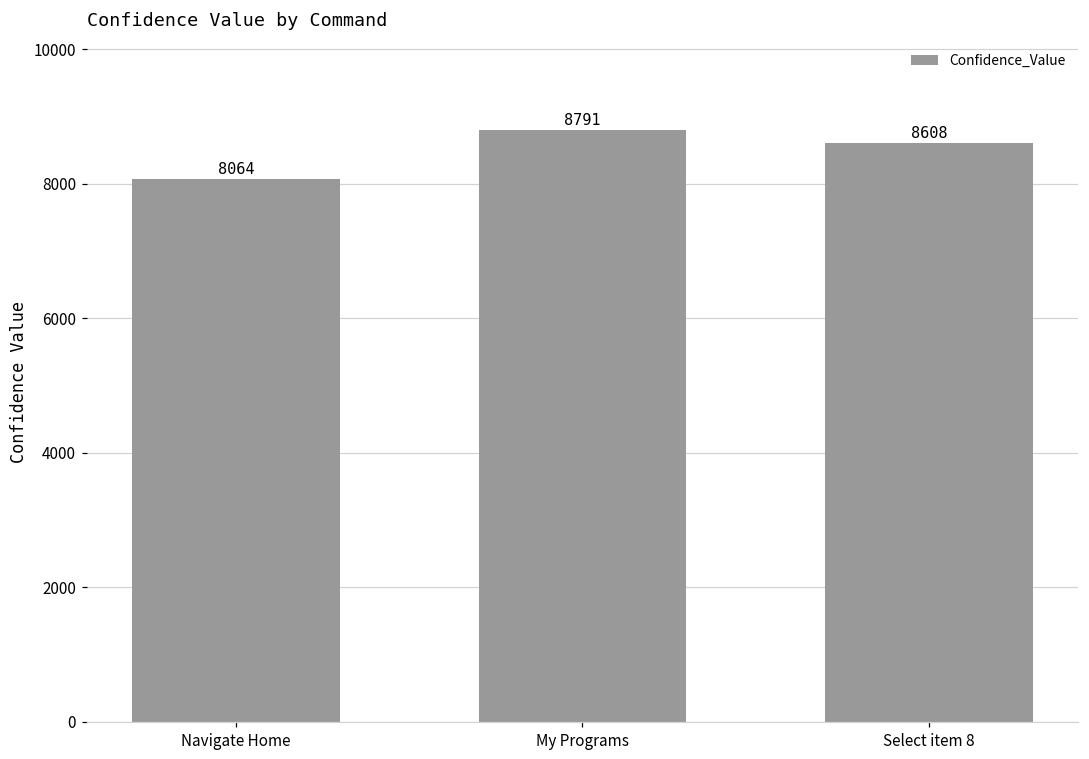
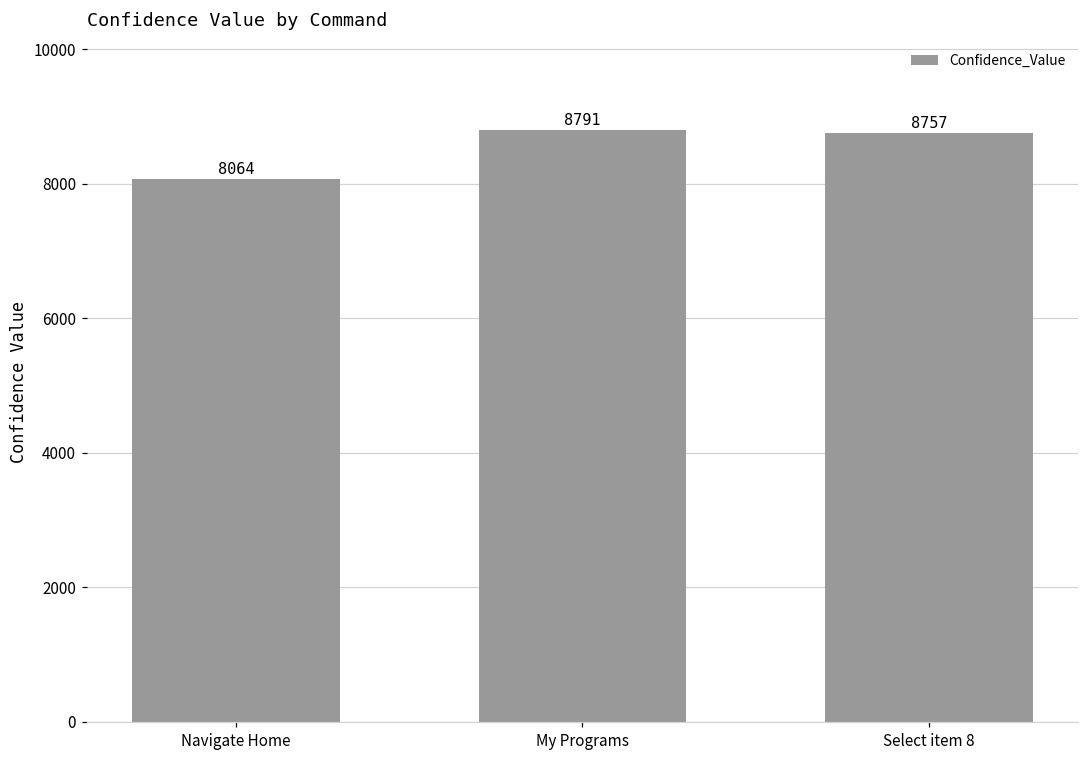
  {
    "Navigate Home": 8064,
    "My Programs": 8791,
-   "Select item 8": 8608
+   "Select item 8": 8757
  }
